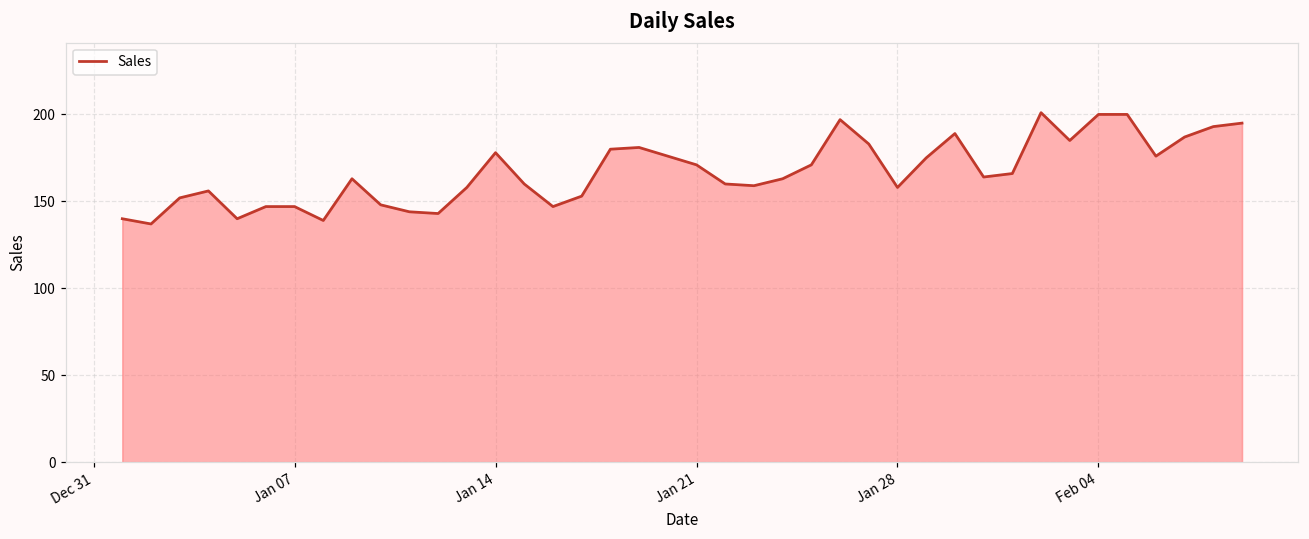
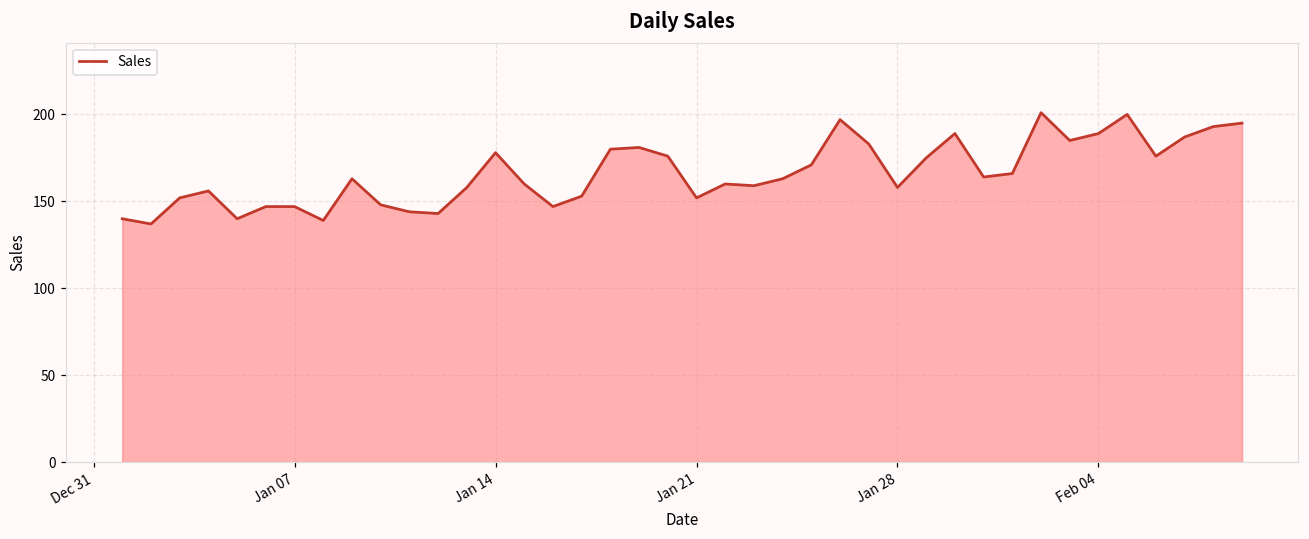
  {
    "Jan 07": 147,
    "Jan 14": 178,
-   "Jan 21": 171,
+   "Jan 21": 152,
    "Jan 28": 158,
-   "Feb 04": 200
+   "Feb 04": 189
  }
